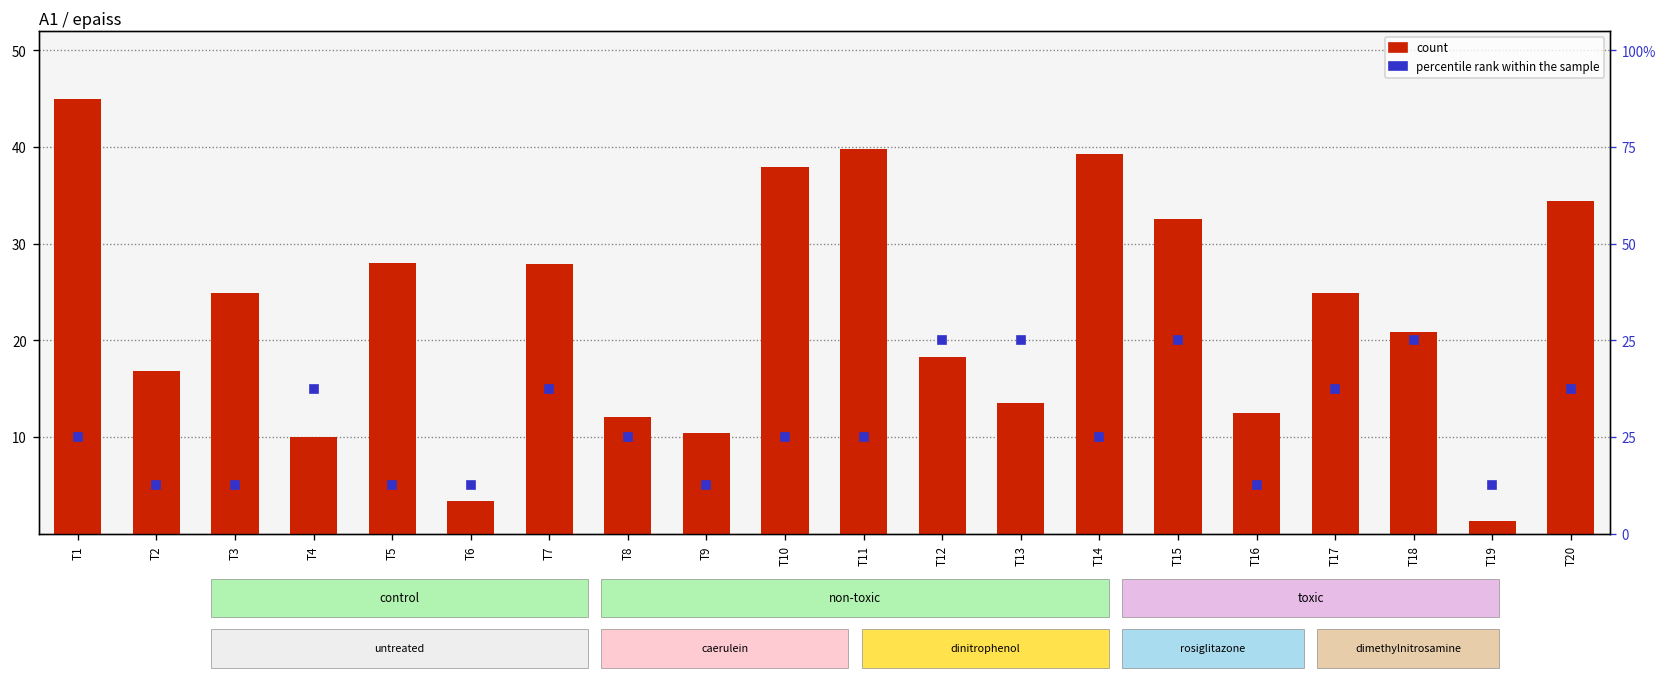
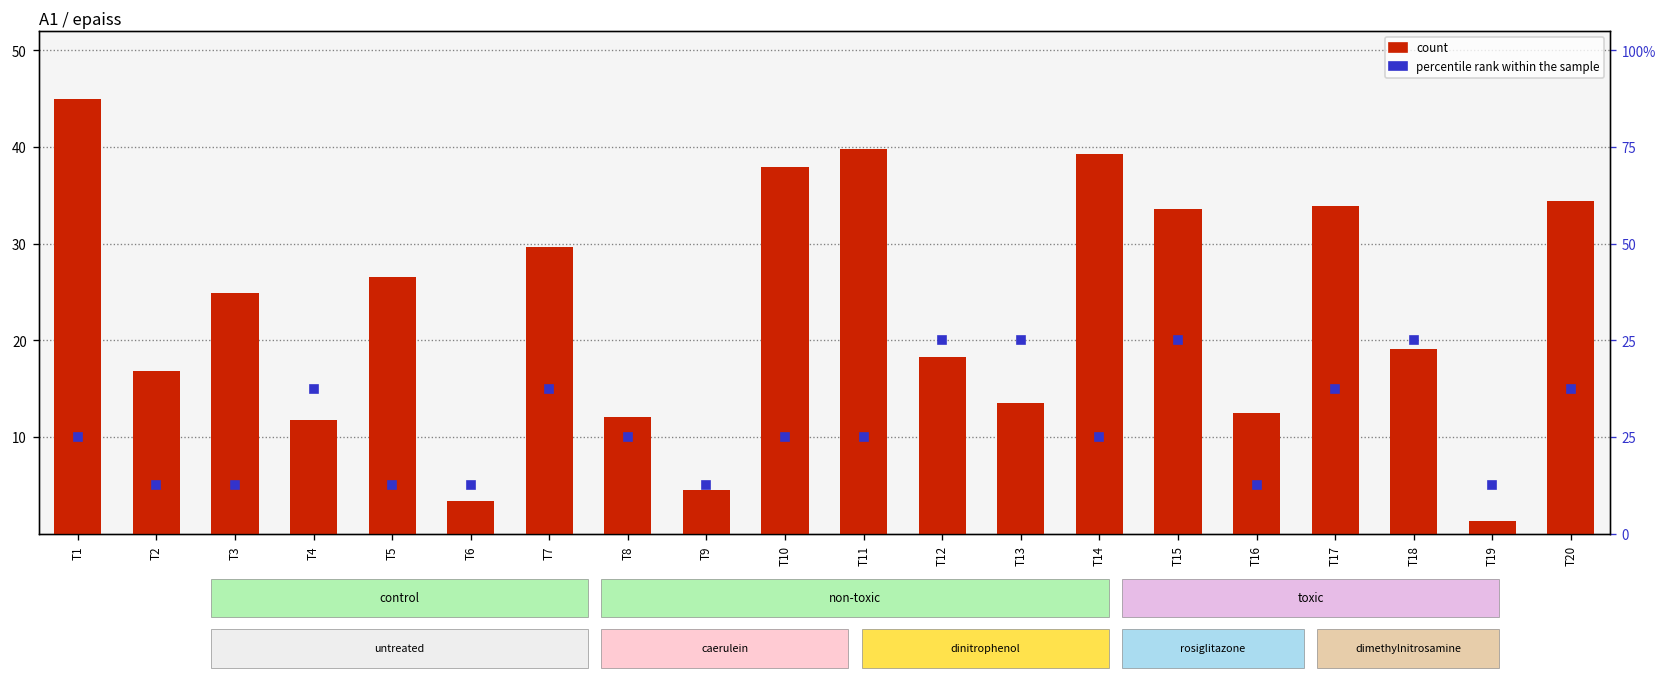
  {
    "count": {
      "T1": 45,
      "T2": 17,
      "T3": 25,
-     "T4": 10,
-     "T5": 28,
+     "T4": 12,
+     "T5": 27,
      "T6": 3,
-     "T7": 28,
+     "T7": 30,
      "T8": 12,
-     "T9": 10,
+     "T9": 5,
      "T10": 38,
      "T11": 40,
      "T12": 18,
      "T13": 14,
      "T14": 39,
-     "T15": 33,
+     "T15": 34,
      "T16": 12,
-     "T17": 25,
-     "T18": 21,
+     "T17": 34,
+     "T18": 19,
      "T19": 1,
      "T20": 34
    }
  }
